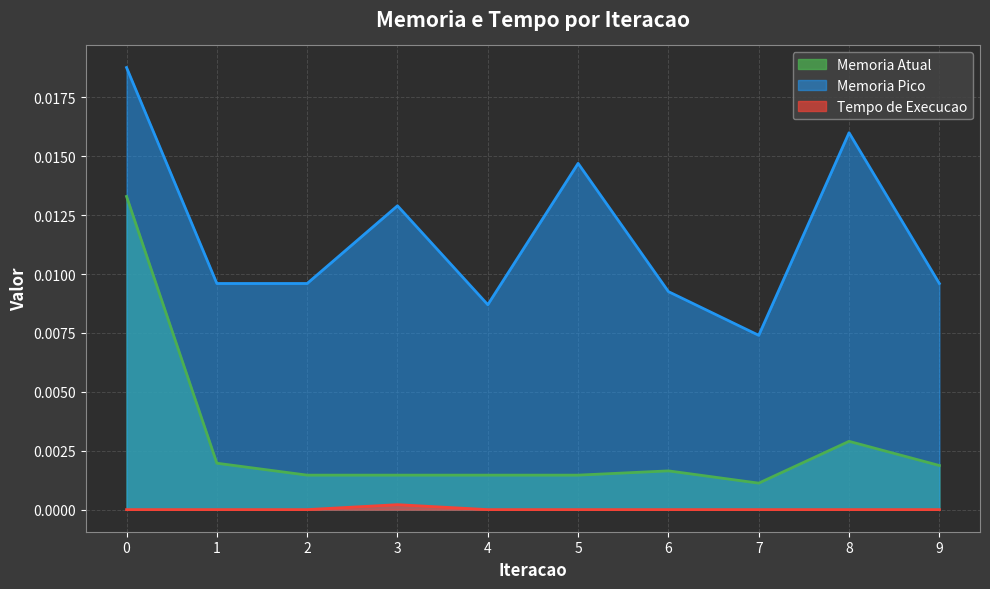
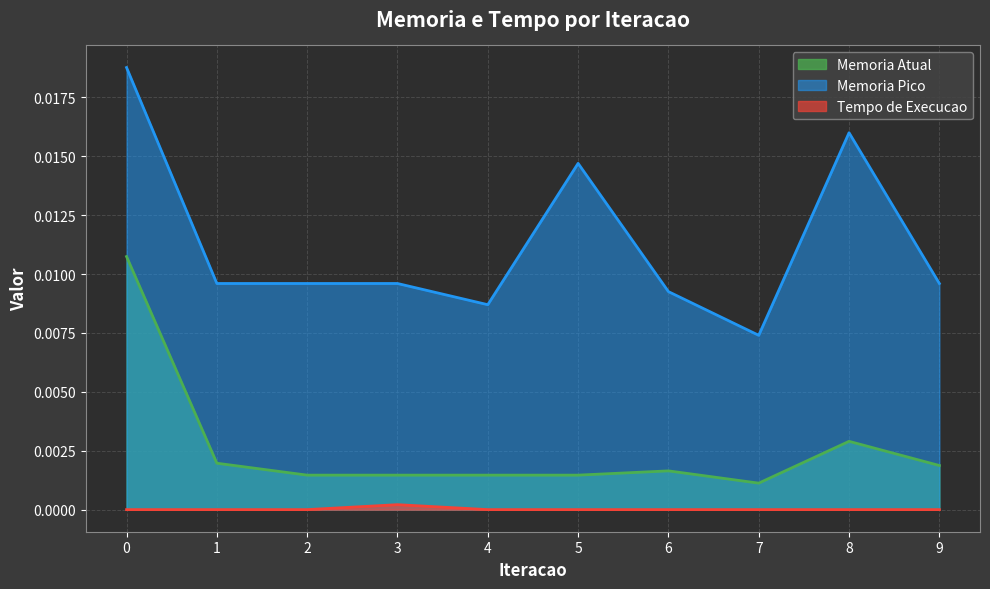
  {
    "Memoria Atual": {
-     "0": 0.0133,
+     "0": 0.0107,
      "1": 0.0020,
      "2": 0.0015,
      "3": 0.0015,
      "4": 0.0015,
      "5": 0.0015,
      "6": 0.0016,
      "7": 0.0011,
      "8": 0.0029,
      "9": 0.0019
    },
    "Memoria Pico": {
      "0": 0.0188,
      "1": 0.0096,
      "2": 0.0096,
-     "3": 0.0129,
+     "3": 0.0096,
      "4": 0.0087,
      "5": 0.0147,
      "6": 0.0093,
      "7": 0.0074,
      "8": 0.0160,
      "9": 0.0096
    },
    "Tempo de Execucao": {
      "0": 0.0000,
      "1": 0.0000,
      "2": 0.0000,
      "3": 0.0002,
      "4": 0.0000,
      "5": 0.0000,
      "6": 0.0000,
      "7": 0.0000,
      "8": 0.0000,
      "9": 0.0000
    }
  }
